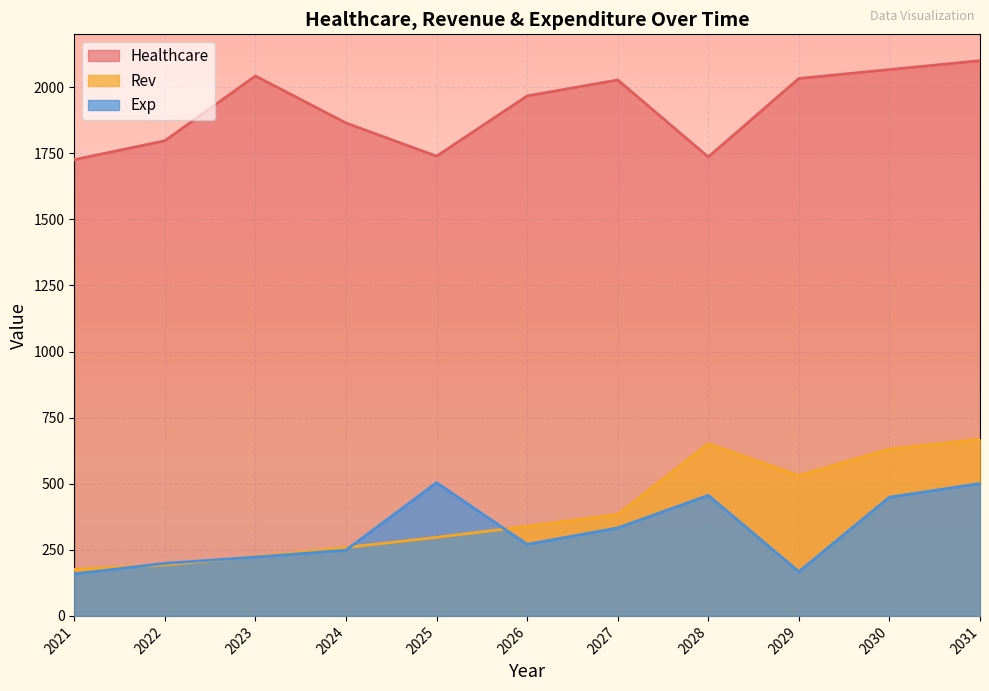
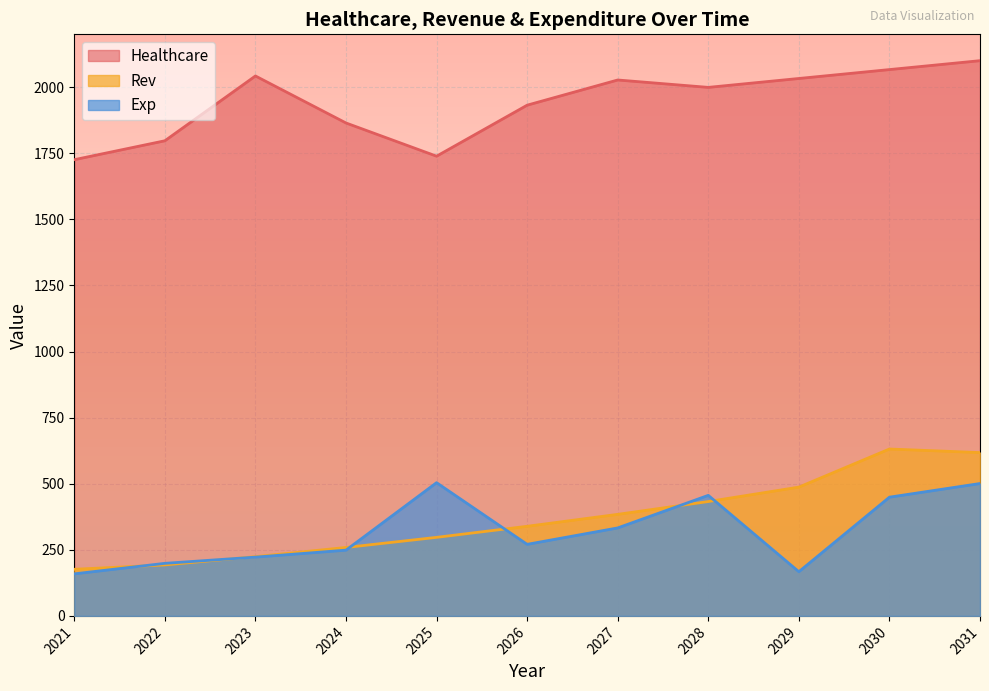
  {
    "Healthcare": {
      "2021": 1730,
      "2022": 1800,
      "2023": 2040,
      "2024": 1860,
      "2025": 1740,
-     "2026": 1970,
+     "2026": 1930,
      "2027": 2030,
-     "2028": 1740,
+     "2028": 2000,
      "2029": 2030,
      "2030": 2070,
      "2031": 2100
    },
    "Rev": {
      "2021": 180,
      "2024": 260,
      "2025": 300,
      "2026": 340,
      "2027": 380,
-     "2028": 650,
-     "2029": 530,
+     "2028": 430,
+     "2029": 490,
      "2030": 630,
-     "2031": 670
+     "2031": 620
    },
    "Exp": {
      "2021": 160,
      "2024": 250,
      "2025": 500,
      "2026": 270,
      "2027": 330,
      "2028": 460,
      "2029": 170,
      "2030": 450,
      "2031": 500
    }
  }
